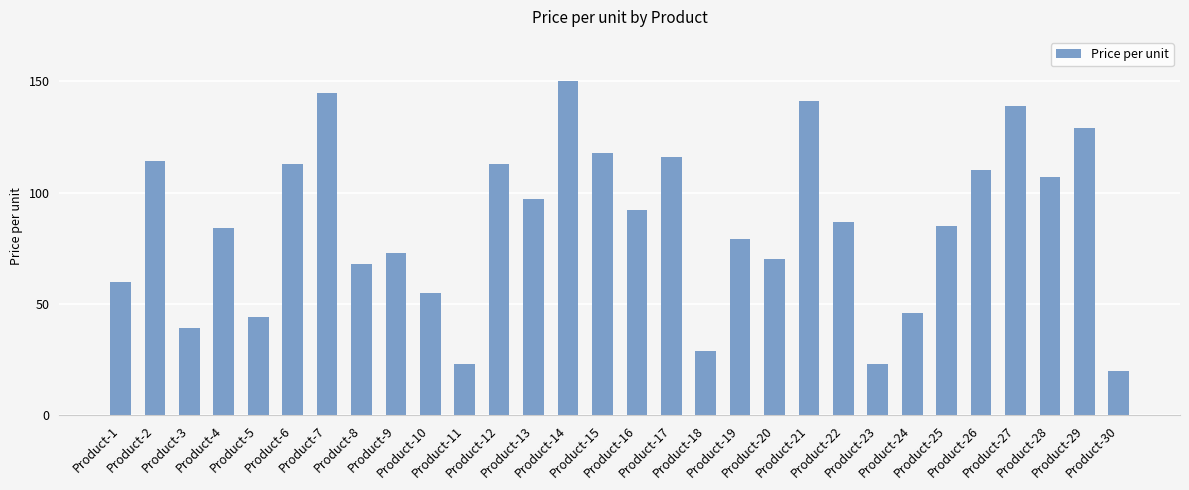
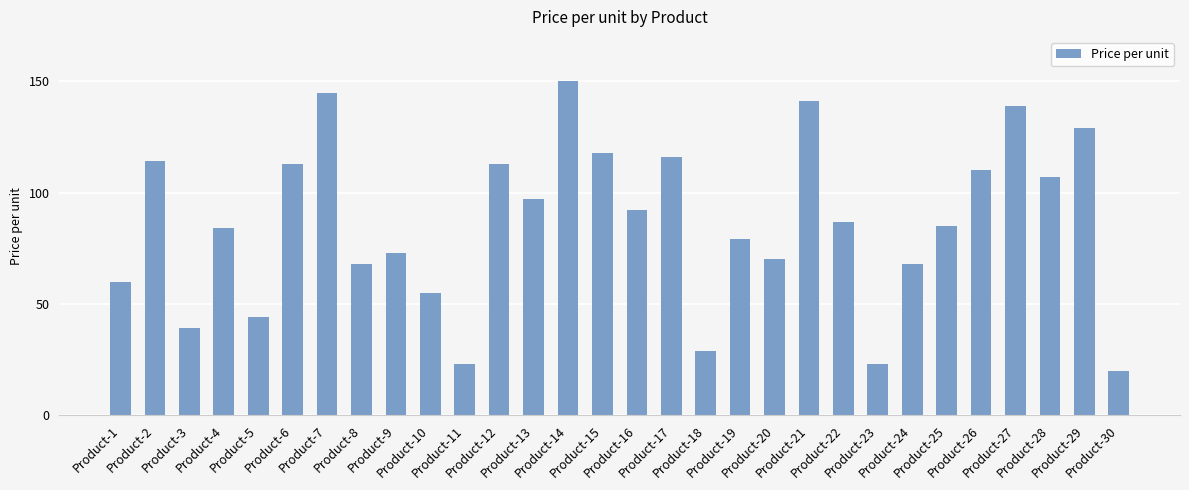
  {
    "Product-1": 60,
    "Product-2": 114,
    "Product-3": 39,
    "Product-4": 84,
    "Product-5": 44,
    "Product-6": 113,
    "Product-7": 145,
    "Product-8": 68,
    "Product-9": 73,
    "Product-10": 55,
    "Product-11": 23,
    "Product-12": 113,
    "Product-13": 97,
    "Product-14": 150,
    "Product-15": 118,
    "Product-16": 92,
    "Product-17": 116,
    "Product-18": 29,
    "Product-19": 79,
    "Product-20": 70,
    "Product-21": 141,
    "Product-22": 87,
    "Product-23": 23,
-   "Product-24": 46,
+   "Product-24": 68,
    "Product-25": 85,
    "Product-26": 110,
    "Product-27": 139,
    "Product-28": 107,
    "Product-29": 129,
    "Product-30": 20
  }
